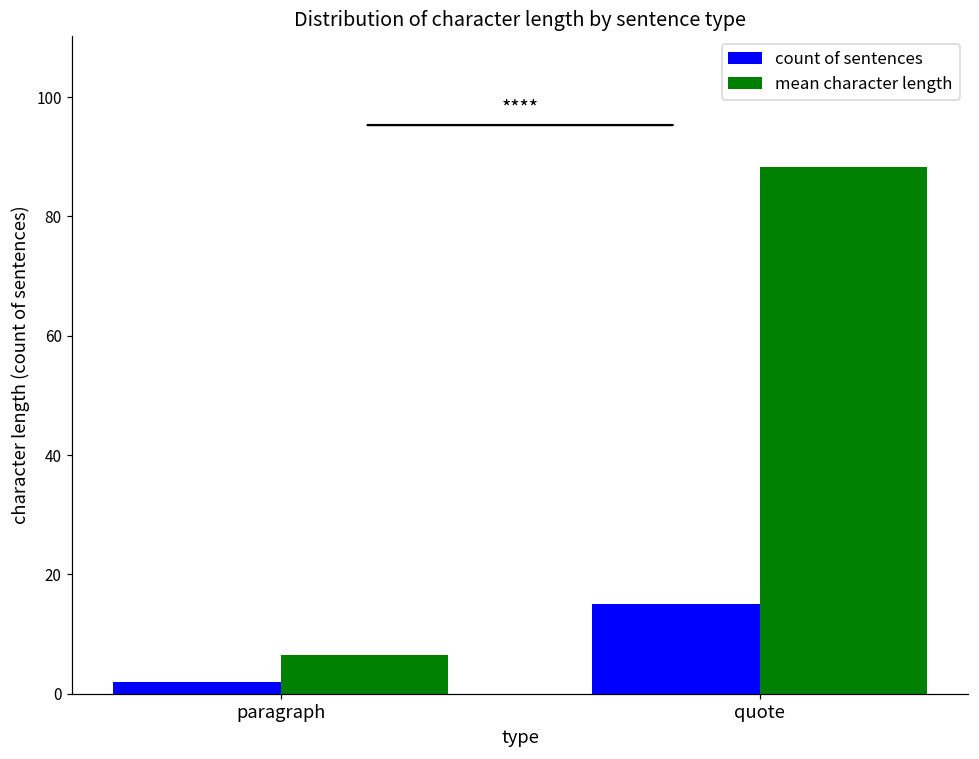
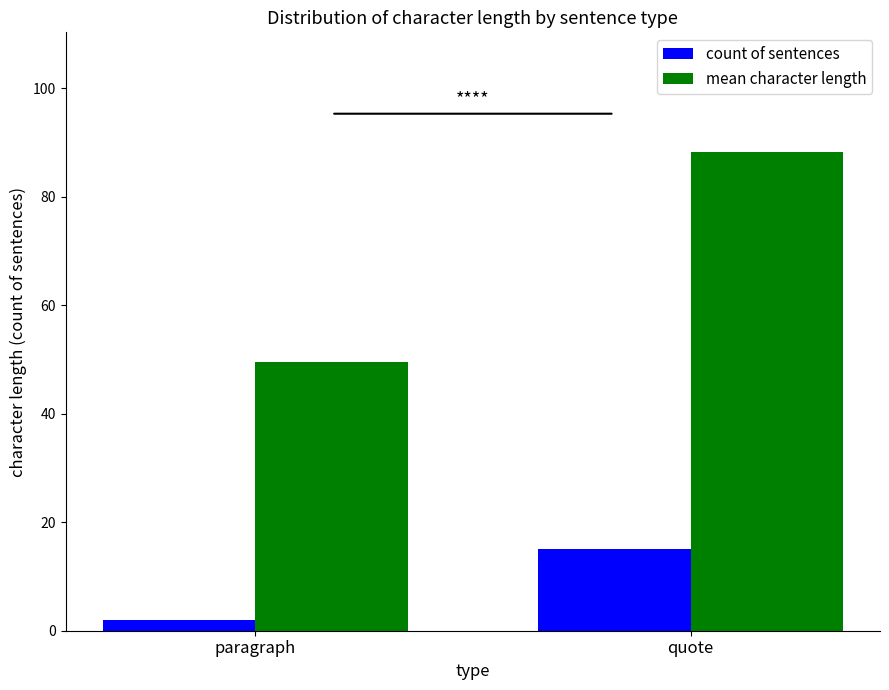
  {
    "count of sentences": {
      "paragraph": 2,
      "quote": 15
    },
    "mean character length": {
-     "paragraph": 7,
+     "paragraph": 50,
      "quote": 88
    }
  }
